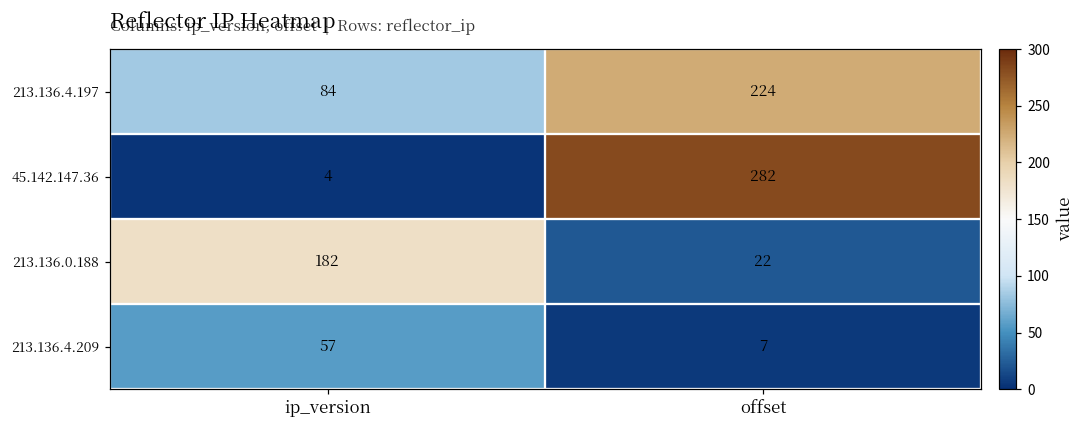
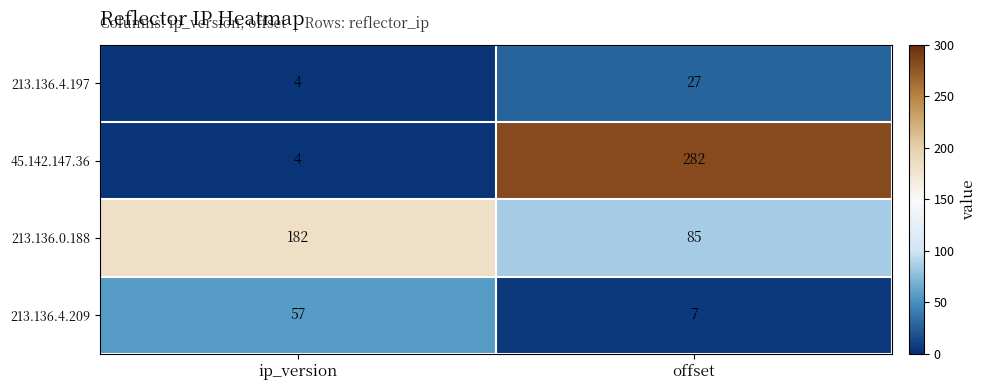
  {
    "213.136.4.197": {
-     "ip_version": 84,
-     "offset": 224
+     "ip_version": 4,
+     "offset": 27
    },
    "45.142.147.36": {
      "ip_version": 4,
      "offset": 282
    },
    "213.136.0.188": {
      "ip_version": 182,
-     "offset": 22
+     "offset": 85
    },
    "213.136.4.209": {
      "ip_version": 57,
      "offset": 7
    }
  }
